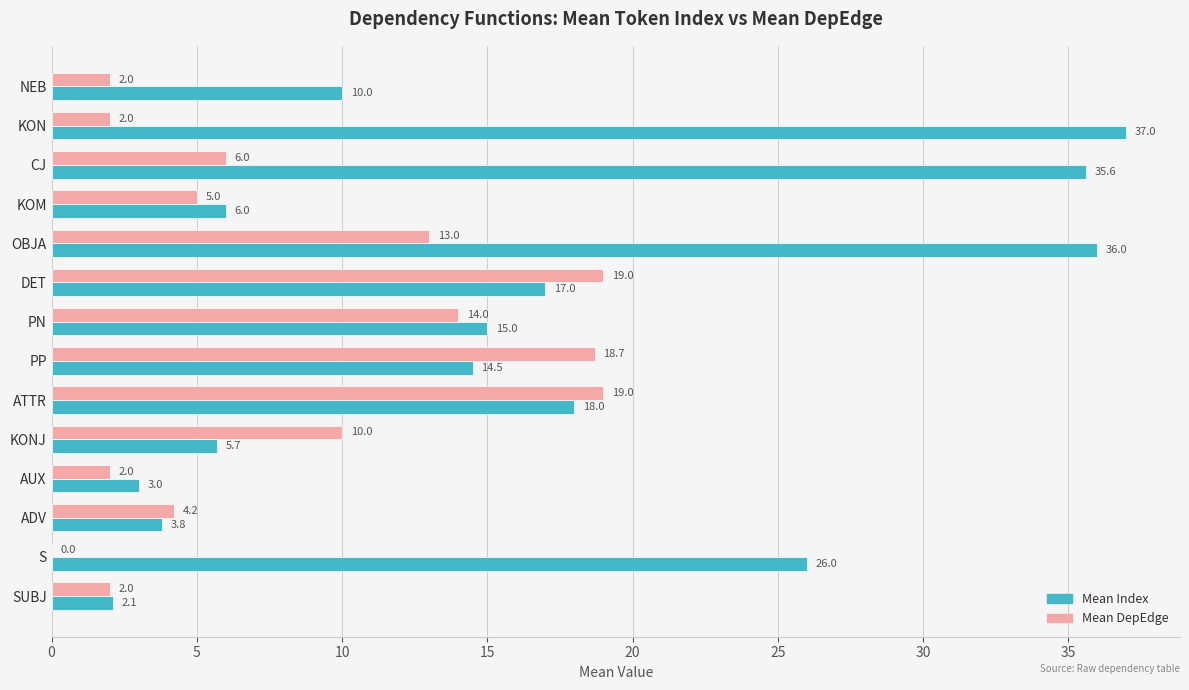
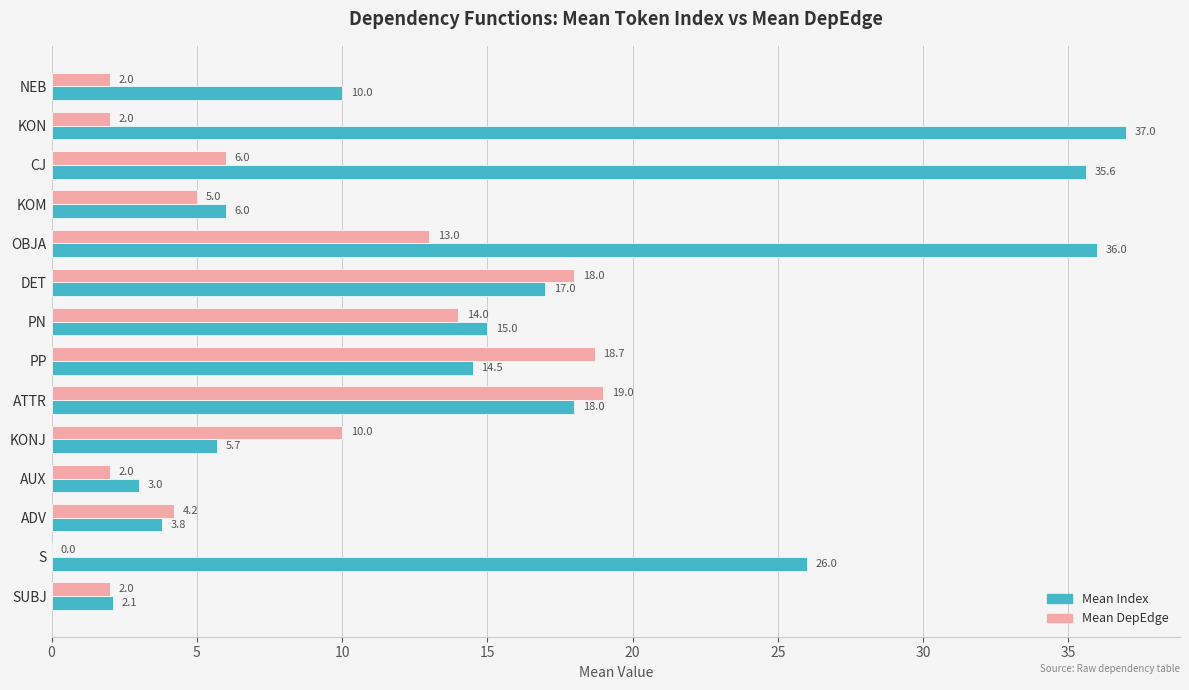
  {
    "Mean Index": {
      "NEB": 10.0,
      "KON": 37.0,
      "CJ": 35.6,
      "KOM": 6.0,
      "OBJA": 36.0,
      "DET": 17.0,
      "PN": 15.0,
      "PP": 14.5,
      "ATTR": 18.0,
      "KONJ": 5.7,
      "AUX": 3.0,
      "ADV": 3.8,
      "S": 26.0,
      "SUBJ": 2.1
    },
    "Mean DepEdge": {
      "NEB": 2.0,
      "KON": 2.0,
      "CJ": 6.0,
      "KOM": 5.0,
      "OBJA": 13.0,
-     "DET": 19.0,
+     "DET": 18.0,
      "PN": 14.0,
      "PP": 18.7,
      "ATTR": 19.0,
      "KONJ": 10.0,
      "AUX": 2.0,
      "ADV": 4.2,
      "S": 0.0,
      "SUBJ": 2.0
    }
  }
